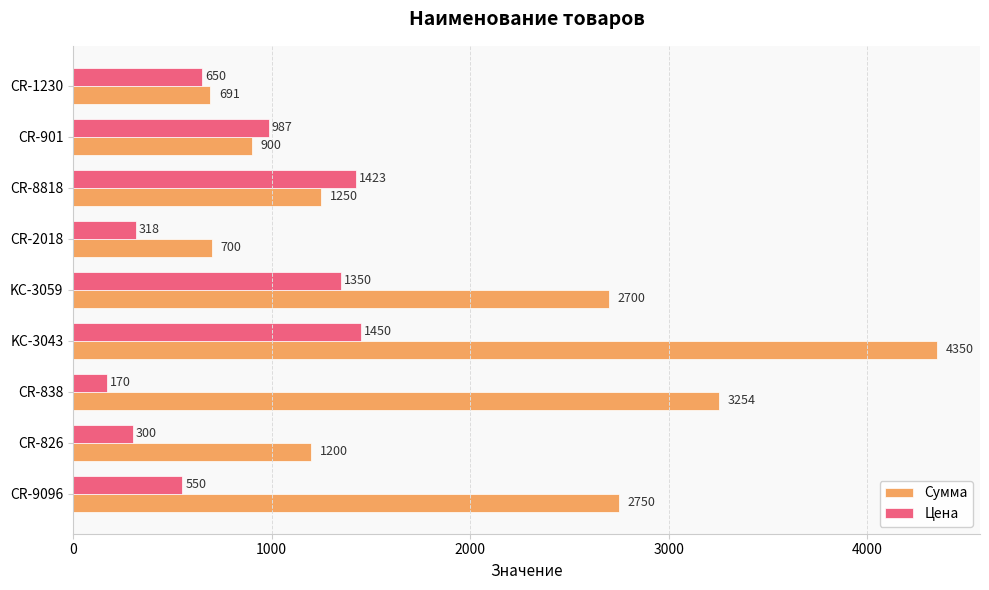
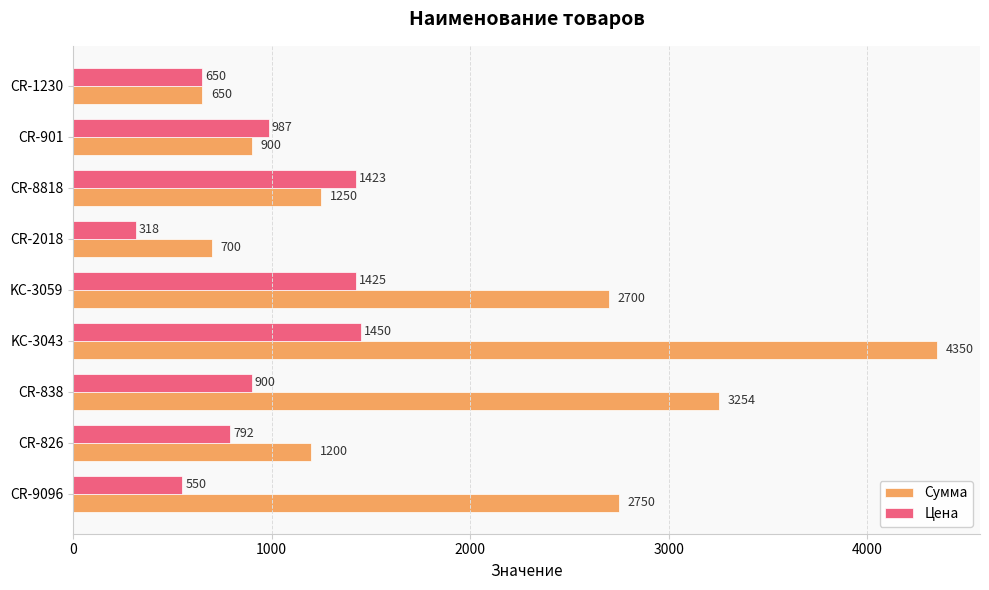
  {
    "Сумма": {
-     "CR-1230": 691,
+     "CR-1230": 650,
      "CR-901": 900,
      "CR-8818": 1250,
      "CR-2018": 700,
      "KC-3059": 2700,
      "KC-3043": 4350,
      "CR-838": 3254,
      "CR-826": 1200,
      "CR-9096": 2750
    },
    "Цена": {
      "CR-1230": 650,
      "CR-901": 987,
      "CR-8818": 1423,
      "CR-2018": 318,
-     "KC-3059": 1350,
+     "KC-3059": 1425,
      "KC-3043": 1450,
-     "CR-838": 170,
-     "CR-826": 300,
+     "CR-838": 900,
+     "CR-826": 792,
      "CR-9096": 550
    }
  }
